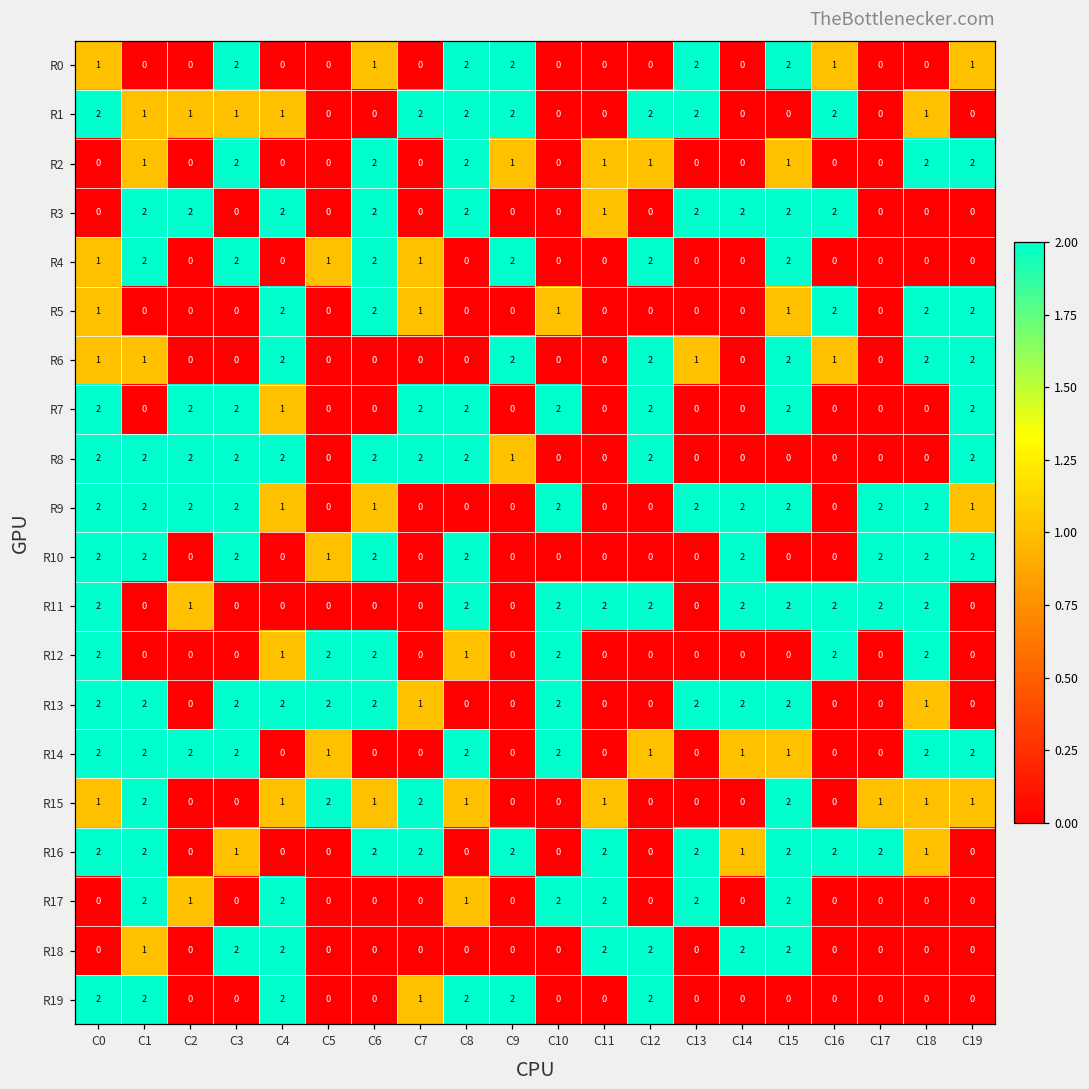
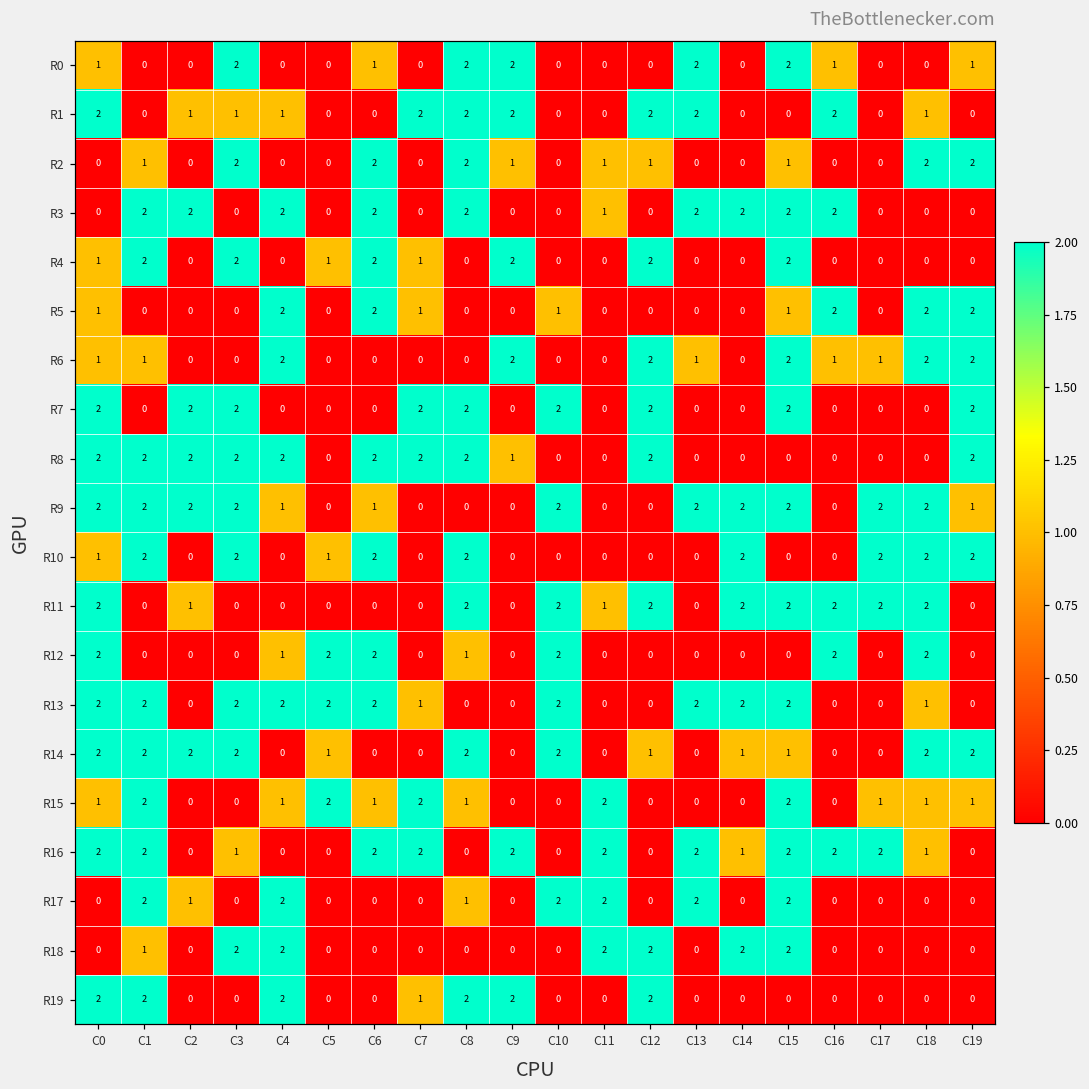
  {
    "R1": {
      "C0": 2,
-     "C1": 1,
+     "C1": 0,
      "C2": 1,
      "C3": 1,
      "C4": 1,
      "C5": 0,
      "C6": 0,
      "C7": 2,
      "C8": 2,
      "C9": 2,
      "C10": 0,
      "C11": 0,
      "C12": 2,
      "C13": 2,
      "C14": 0,
      "C15": 0,
      "C16": 2,
      "C17": 0,
      "C18": 1,
      "C19": 0
    },
    "R6": {
      "C0": 1,
      "C1": 1,
      "C2": 0,
      "C3": 0,
      "C4": 2,
      "C5": 0,
      "C6": 0,
      "C7": 0,
      "C8": 0,
      "C9": 2,
      "C10": 0,
      "C11": 0,
      "C12": 2,
      "C13": 1,
      "C14": 0,
      "C15": 2,
      "C16": 1,
-     "C17": 0,
+     "C17": 1,
      "C18": 2,
      "C19": 2
    },
    "R7": {
      "C0": 2,
      "C1": 0,
      "C2": 2,
      "C3": 2,
-     "C4": 1,
+     "C4": 0,
      "C5": 0,
      "C6": 0,
      "C7": 2,
      "C8": 2,
      "C9": 0,
      "C10": 2,
      "C11": 0,
      "C12": 2,
      "C13": 0,
      "C14": 0,
      "C15": 2,
      "C16": 0,
      "C17": 0,
      "C18": 0,
      "C19": 2
    },
    "R10": {
-     "C0": 2,
+     "C0": 1,
      "C1": 2,
      "C2": 0,
      "C3": 2,
      "C4": 0,
      "C5": 1,
      "C6": 2,
      "C7": 0,
      "C8": 2,
      "C9": 0,
      "C10": 0,
      "C11": 0,
      "C12": 0,
      "C13": 0,
      "C14": 2,
      "C15": 0,
      "C16": 0,
      "C17": 2,
      "C18": 2,
      "C19": 2
    },
    "R11": {
      "C0": 2,
      "C1": 0,
      "C2": 1,
      "C3": 0,
      "C4": 0,
      "C5": 0,
      "C6": 0,
      "C7": 0,
      "C8": 2,
      "C9": 0,
      "C10": 2,
-     "C11": 2,
+     "C11": 1,
      "C12": 2,
      "C13": 0,
      "C14": 2,
      "C15": 2,
      "C16": 2,
      "C17": 2,
      "C18": 2,
      "C19": 0
    },
    "R15": {
      "C0": 1,
      "C1": 2,
      "C2": 0,
      "C3": 0,
      "C4": 1,
      "C5": 2,
      "C6": 1,
      "C7": 2,
      "C8": 1,
      "C9": 0,
      "C10": 0,
-     "C11": 1,
+     "C11": 2,
      "C12": 0,
      "C13": 0,
      "C14": 0,
      "C15": 2,
      "C16": 0,
      "C17": 1,
      "C18": 1,
      "C19": 1
    }
  }
